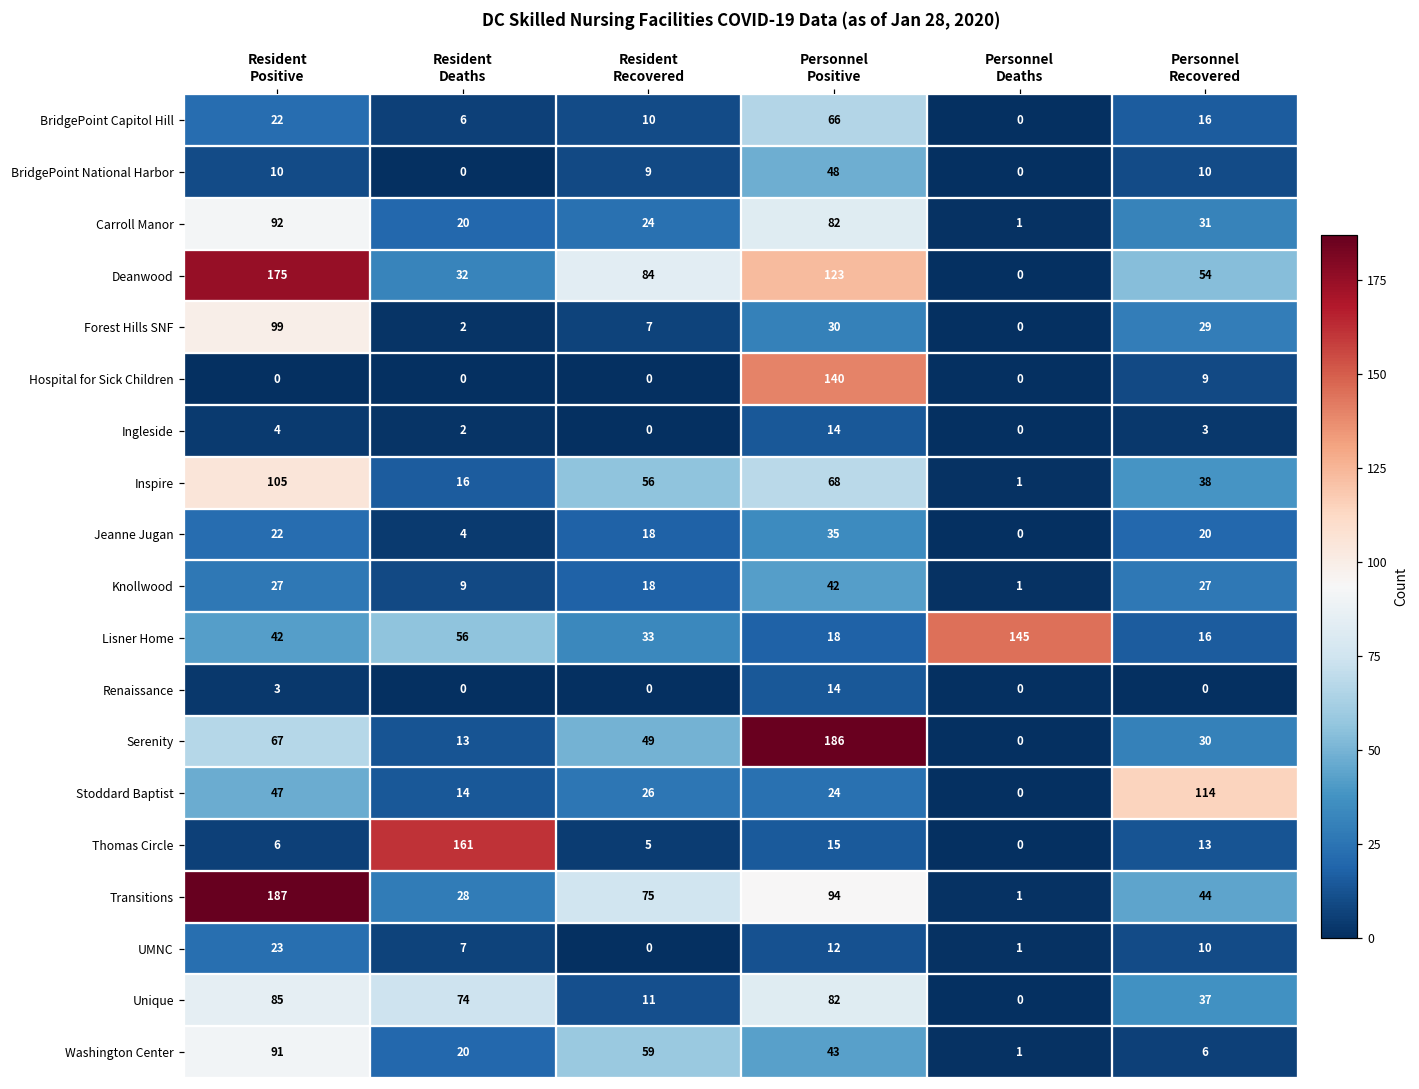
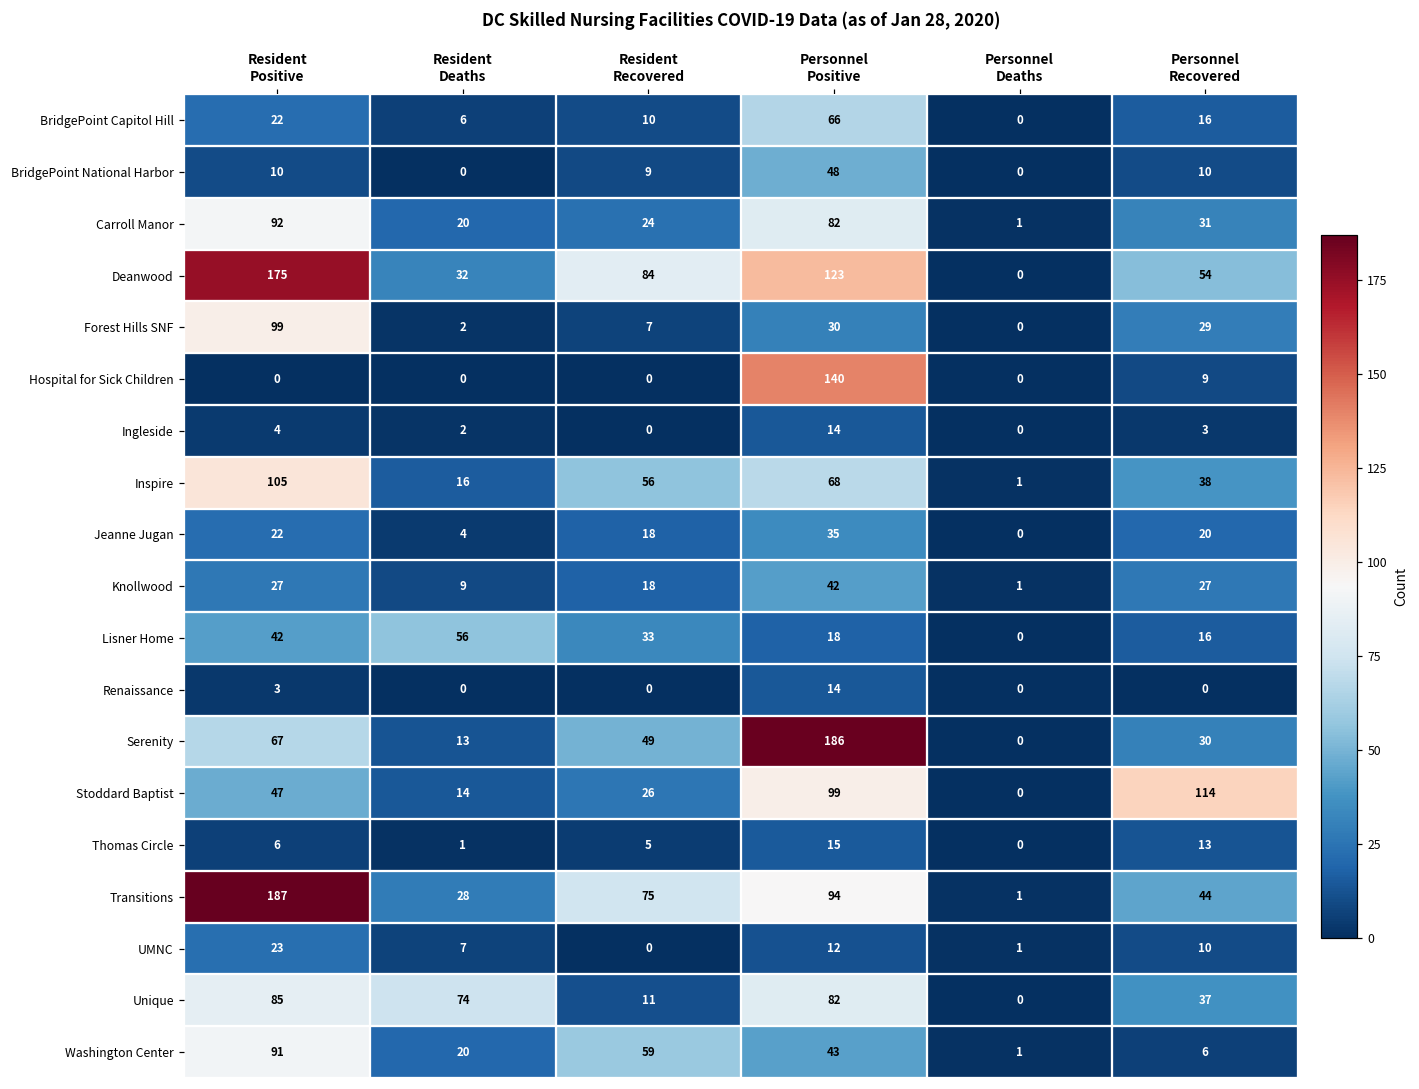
  {
    "BridgePoint Capitol Hill": {
      "Resident Positive": 22,
      "Resident Deaths": 6,
      "Resident Recovered": 10,
      "Personnel Positive": 66,
      "Personnel Deaths": 0,
      "Personnel Recovered": 16
    },
    "BridgePoint National Harbor": {
      "Resident Positive": 10,
      "Resident Deaths": 0,
      "Resident Recovered": 9,
      "Personnel Positive": 48,
      "Personnel Deaths": 0,
      "Personnel Recovered": 10
    },
    "Carroll Manor": {
      "Resident Positive": 92,
      "Resident Deaths": 20,
      "Resident Recovered": 24,
      "Personnel Positive": 82,
      "Personnel Deaths": 1,
      "Personnel Recovered": 31
    },
    "Deanwood": {
      "Resident Positive": 175,
      "Resident Deaths": 32,
      "Resident Recovered": 84,
      "Personnel Positive": 123,
      "Personnel Deaths": 0,
      "Personnel Recovered": 54
    },
    "Forest Hills SNF": {
      "Resident Positive": 99,
      "Resident Deaths": 2,
      "Resident Recovered": 7,
      "Personnel Positive": 30,
      "Personnel Deaths": 0,
      "Personnel Recovered": 29
    },
    "Hospital for Sick Children": {
      "Resident Positive": 0,
      "Resident Deaths": 0,
      "Resident Recovered": 0,
      "Personnel Positive": 140,
      "Personnel Deaths": 0,
      "Personnel Recovered": 9
    },
    "Ingleside": {
      "Resident Positive": 4,
      "Resident Deaths": 2,
      "Resident Recovered": 0,
      "Personnel Positive": 14,
      "Personnel Deaths": 0,
      "Personnel Recovered": 3
    },
    "Inspire": {
      "Resident Positive": 105,
      "Resident Deaths": 16,
      "Resident Recovered": 56,
      "Personnel Positive": 68,
      "Personnel Deaths": 1,
      "Personnel Recovered": 38
    },
    "Jeanne Jugan": {
      "Resident Positive": 22,
      "Resident Deaths": 4,
      "Resident Recovered": 18,
      "Personnel Positive": 35,
      "Personnel Deaths": 0,
      "Personnel Recovered": 20
    },
    "Knollwood": {
      "Resident Positive": 27,
      "Resident Deaths": 9,
      "Resident Recovered": 18,
      "Personnel Positive": 42,
      "Personnel Deaths": 1,
      "Personnel Recovered": 27
    },
    "Lisner Home": {
      "Resident Positive": 42,
      "Resident Deaths": 56,
      "Resident Recovered": 33,
      "Personnel Positive": 18,
-     "Personnel Deaths": 145,
+     "Personnel Deaths": 0,
      "Personnel Recovered": 16
    },
    "Renaissance": {
      "Resident Positive": 3,
      "Resident Deaths": 0,
      "Resident Recovered": 0,
      "Personnel Positive": 14,
      "Personnel Deaths": 0,
      "Personnel Recovered": 0
    },
    "Serenity": {
      "Resident Positive": 67,
      "Resident Deaths": 13,
      "Resident Recovered": 49,
      "Personnel Positive": 186,
      "Personnel Deaths": 0,
      "Personnel Recovered": 30
    },
    "Stoddard Baptist": {
      "Resident Positive": 47,
      "Resident Deaths": 14,
      "Resident Recovered": 26,
-     "Personnel Positive": 24,
+     "Personnel Positive": 99,
      "Personnel Deaths": 0,
      "Personnel Recovered": 114
    },
    "Thomas Circle": {
      "Resident Positive": 6,
-     "Resident Deaths": 161,
+     "Resident Deaths": 1,
      "Resident Recovered": 5,
      "Personnel Positive": 15,
      "Personnel Deaths": 0,
      "Personnel Recovered": 13
    },
    "Transitions": {
      "Resident Positive": 187,
      "Resident Deaths": 28,
      "Resident Recovered": 75,
      "Personnel Positive": 94,
      "Personnel Deaths": 1,
      "Personnel Recovered": 44
    },
    "UMNC": {
      "Resident Positive": 23,
      "Resident Deaths": 7,
      "Resident Recovered": 0,
      "Personnel Positive": 12,
      "Personnel Deaths": 1,
      "Personnel Recovered": 10
    },
    "Unique": {
      "Resident Positive": 85,
      "Resident Deaths": 74,
      "Resident Recovered": 11,
      "Personnel Positive": 82,
      "Personnel Deaths": 0,
      "Personnel Recovered": 37
    },
    "Washington Center": {
      "Resident Positive": 91,
      "Resident Deaths": 20,
      "Resident Recovered": 59,
      "Personnel Positive": 43,
      "Personnel Deaths": 1,
      "Personnel Recovered": 6
    }
  }
